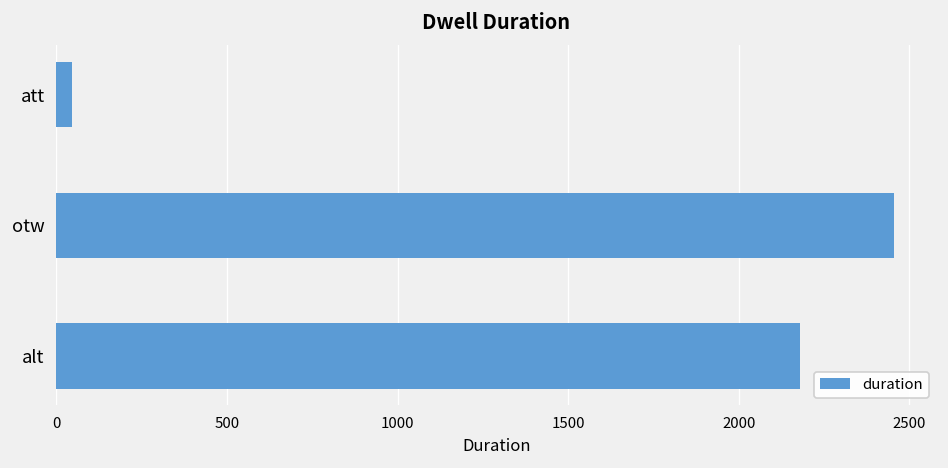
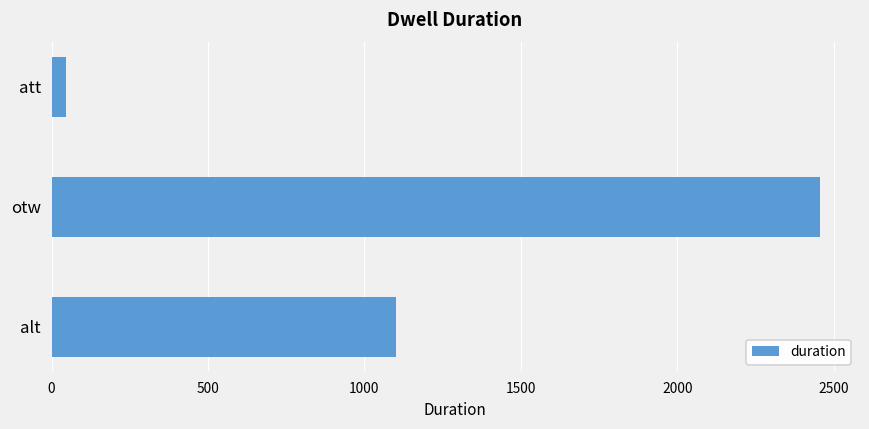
  {
    "att": 50,
    "otw": 2460,
-   "alt": 2180
+   "alt": 1100
  }
